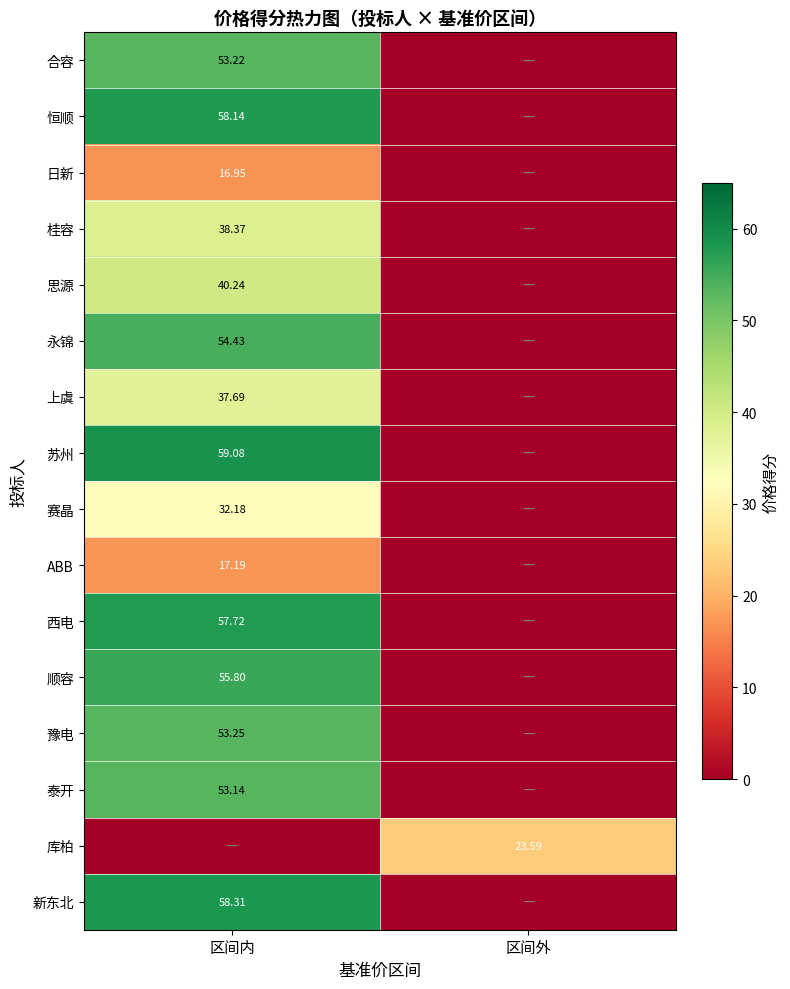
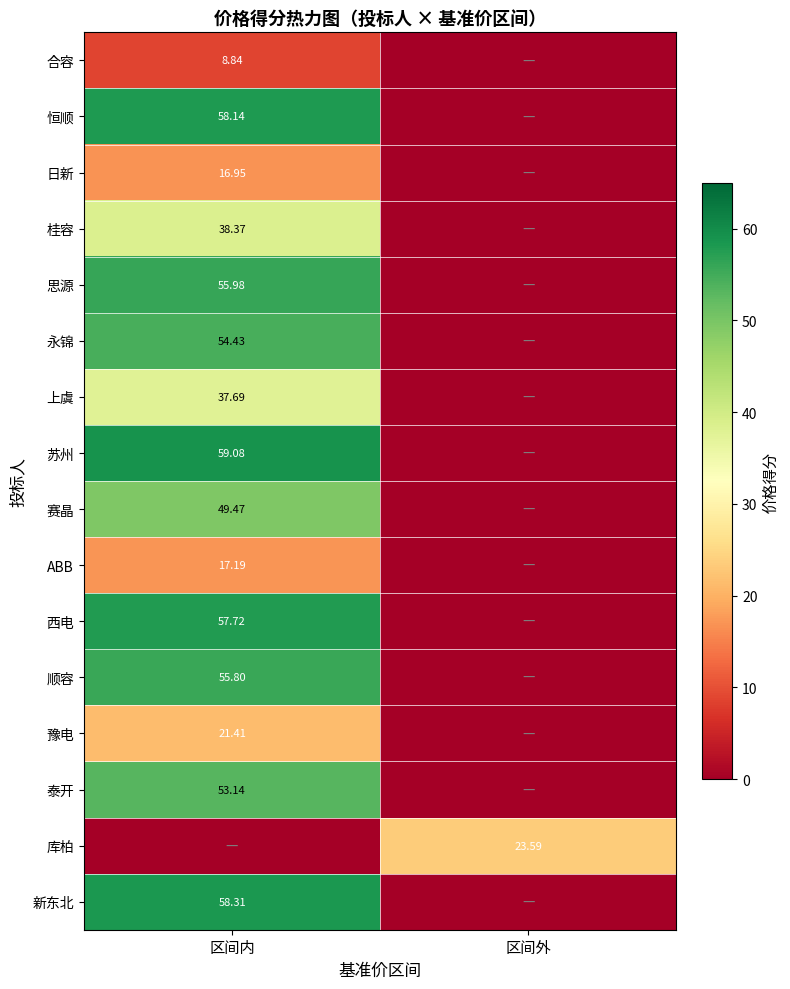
  {
    "合容": {
-     "区间内": 53.22
+     "区间内": 8.84
    },
    "恒顺": {
      "区间内": 58.14
    },
    "日新": {
      "区间内": 16.95
    },
    "桂容": {
      "区间内": 38.37
    },
    "思源": {
-     "区间内": 40.24
+     "区间内": 55.98
    },
    "永锦": {
      "区间内": 54.43
    },
    "上虞": {
      "区间内": 37.69
    },
    "苏州": {
      "区间内": 59.08
    },
    "赛晶": {
-     "区间内": 32.18
+     "区间内": 49.47
    },
    "ABB": {
      "区间内": 17.19
    },
    "西电": {
      "区间内": 57.72
    },
    "顺容": {
      "区间内": 55.80
    },
    "豫电": {
-     "区间内": 53.25
+     "区间内": 21.41
    },
    "泰开": {
      "区间内": 53.14
    },
    "库柏": {
      "区间外": 23.59
    },
    "新东北": {
      "区间内": 58.31
    }
  }
